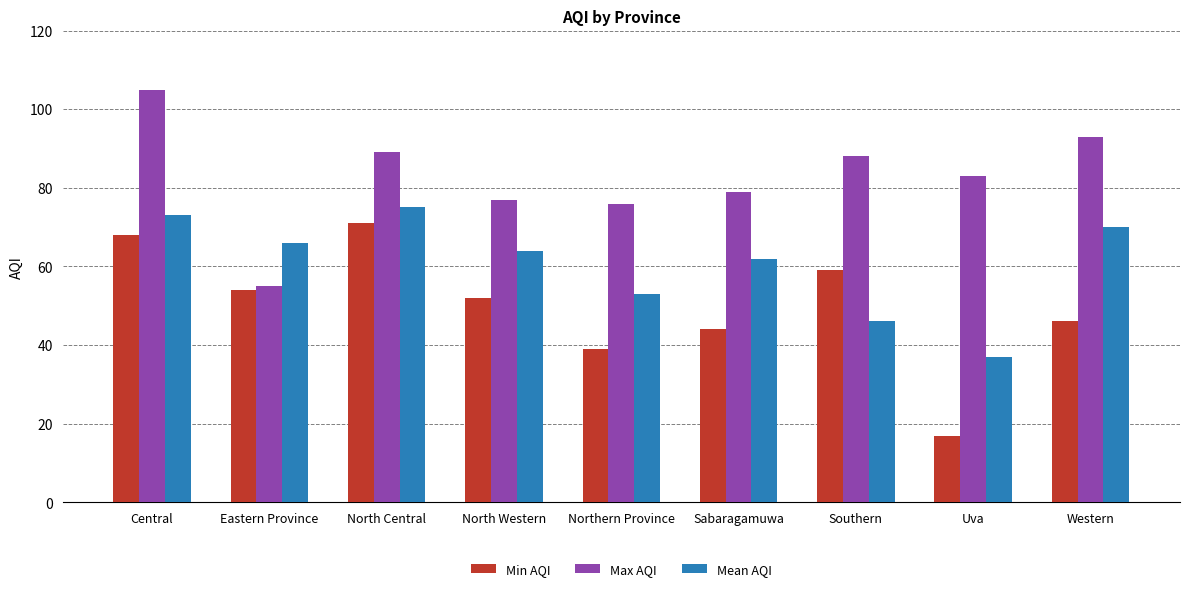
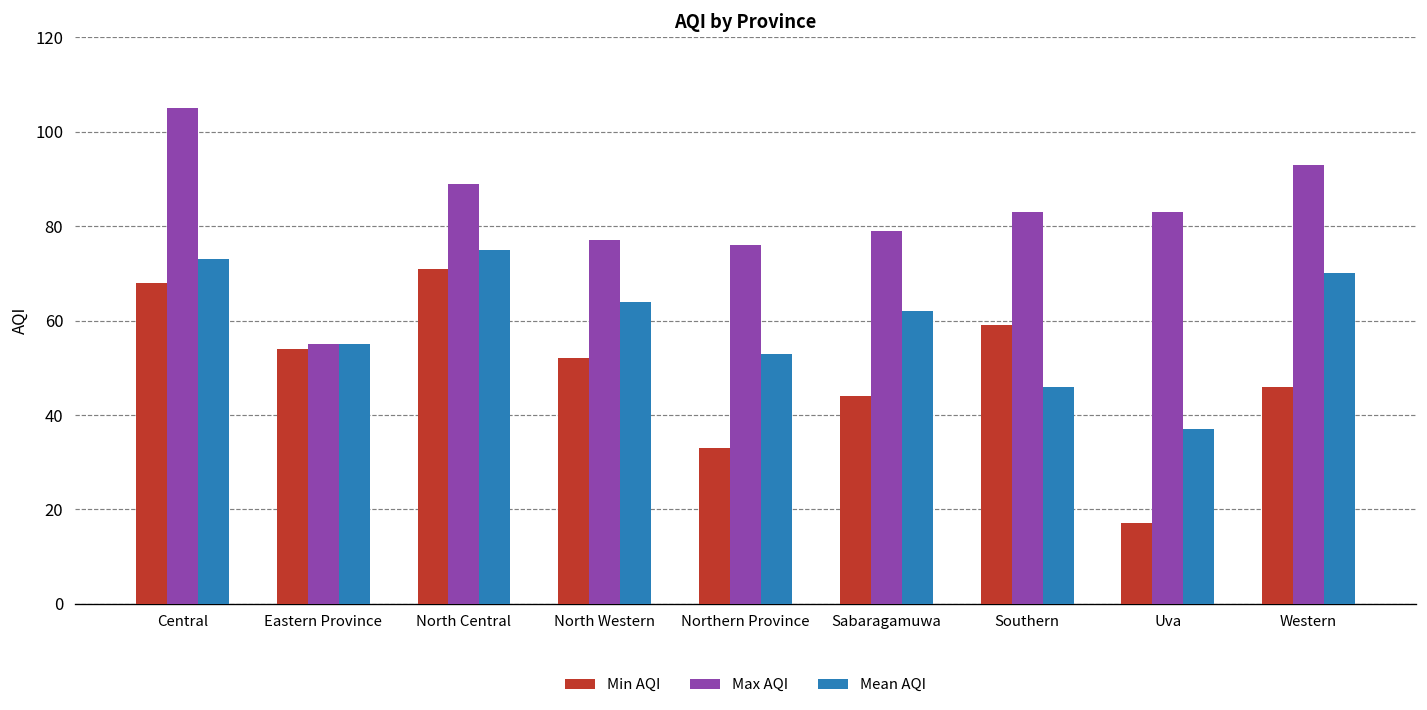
  {
    "Min AQI": {
      "Central": 68,
      "Eastern Province": 54,
      "North Central": 71,
      "North Western": 52,
-     "Northern Province": 39,
+     "Northern Province": 33,
      "Sabaragamuwa": 44,
      "Southern": 59,
      "Uva": 17,
      "Western": 46
    },
    "Max AQI": {
      "Central": 105,
      "Eastern Province": 55,
      "North Central": 89,
      "North Western": 77,
      "Northern Province": 76,
      "Sabaragamuwa": 79,
-     "Southern": 88,
+     "Southern": 83,
      "Uva": 83,
      "Western": 93
    },
    "Mean AQI": {
      "Central": 73,
-     "Eastern Province": 66,
+     "Eastern Province": 55,
      "North Central": 75,
      "North Western": 64,
      "Northern Province": 53,
      "Sabaragamuwa": 62,
      "Southern": 46,
      "Uva": 37,
      "Western": 70
    }
  }
